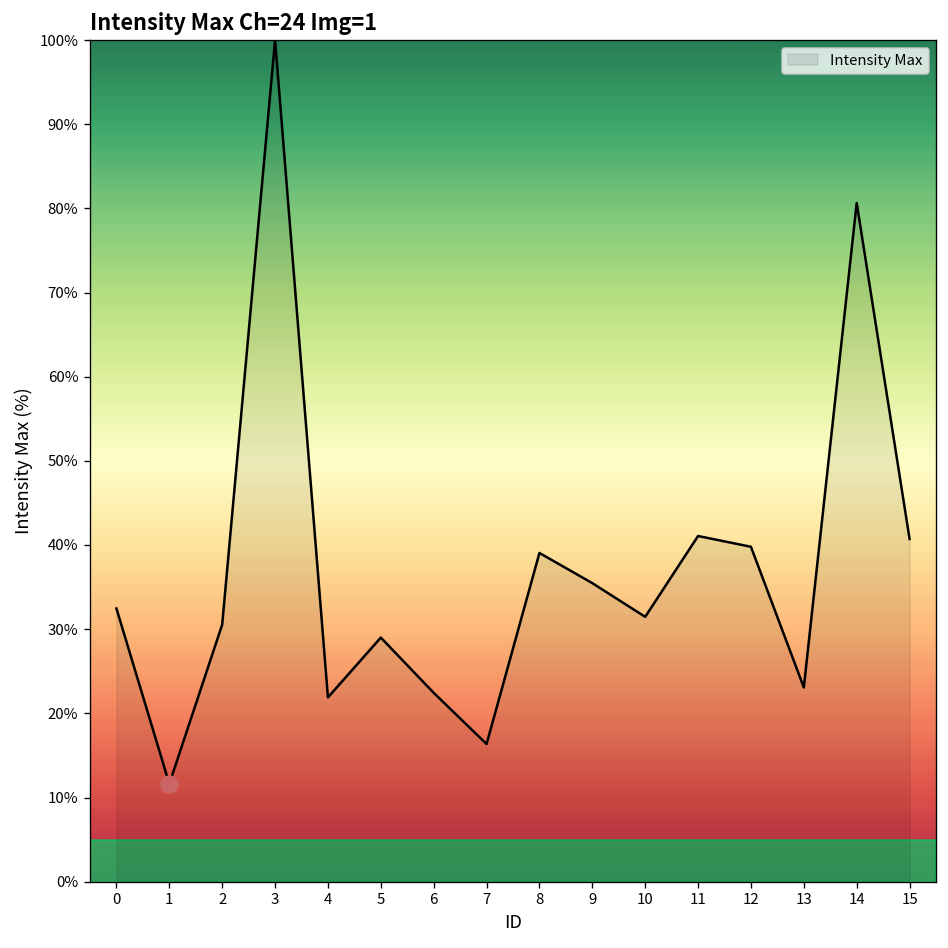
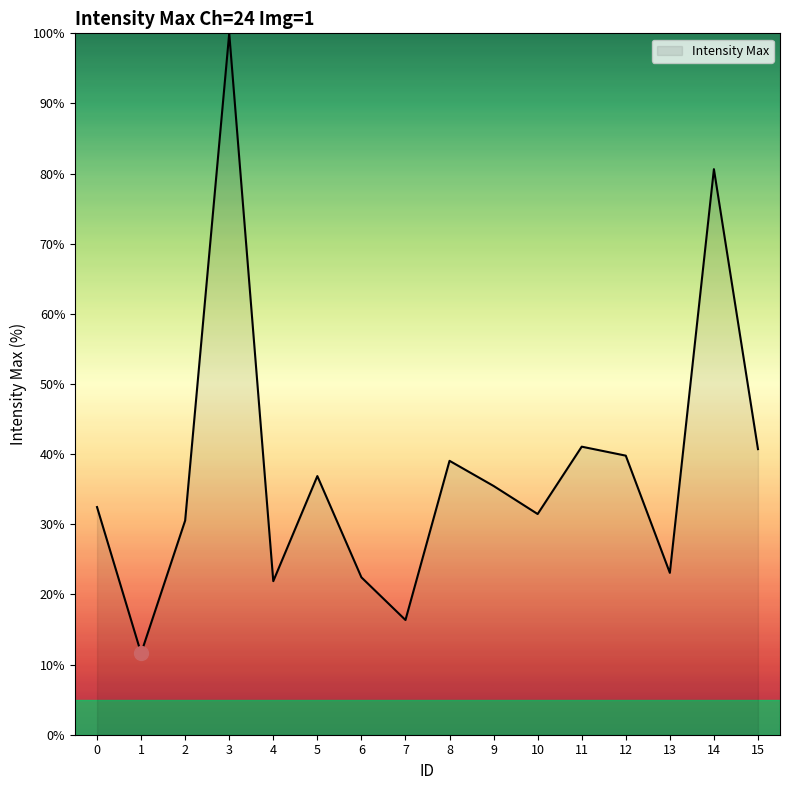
  {
    "Intensity Max": {
      "0": "32%",
      "2": "31%",
      "3": "100%",
      "4": "22%",
-     "5": "29%",
+     "5": "37%",
      "6": "22%",
      "7": "16%",
      "8": "39%",
      "9": "35%",
      "10": "31%",
      "11": "41%",
      "12": "40%",
      "13": "23%",
      "14": "81%",
      "15": "41%"
    }
  }
